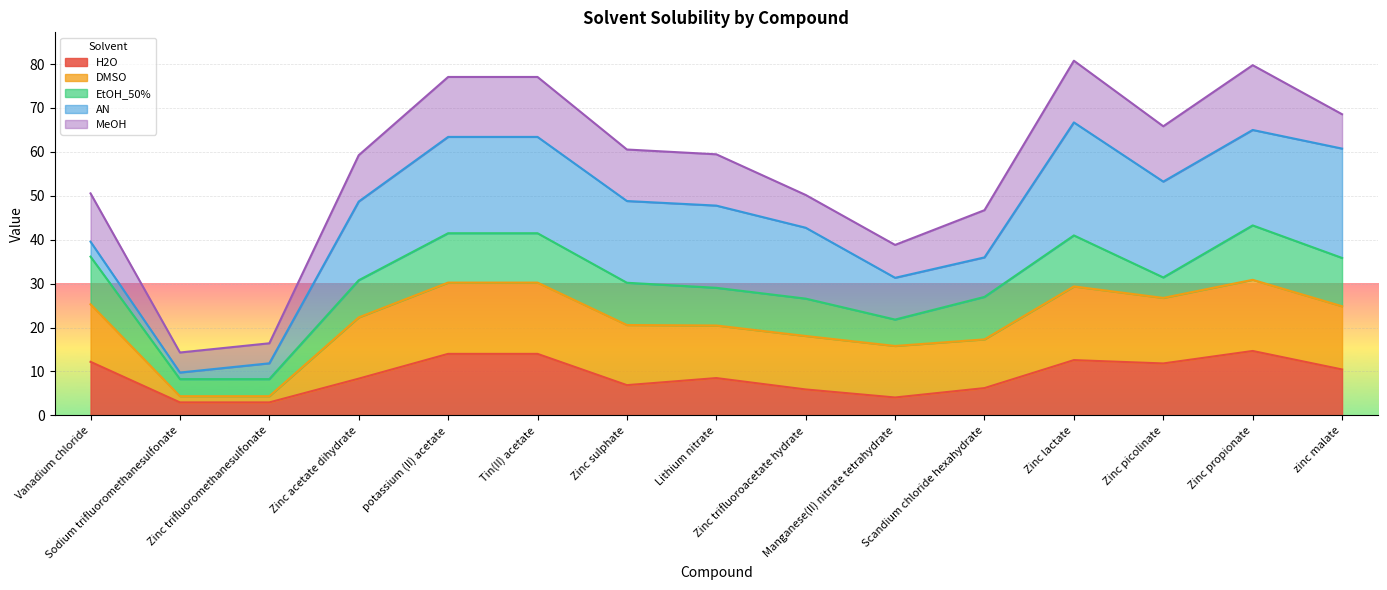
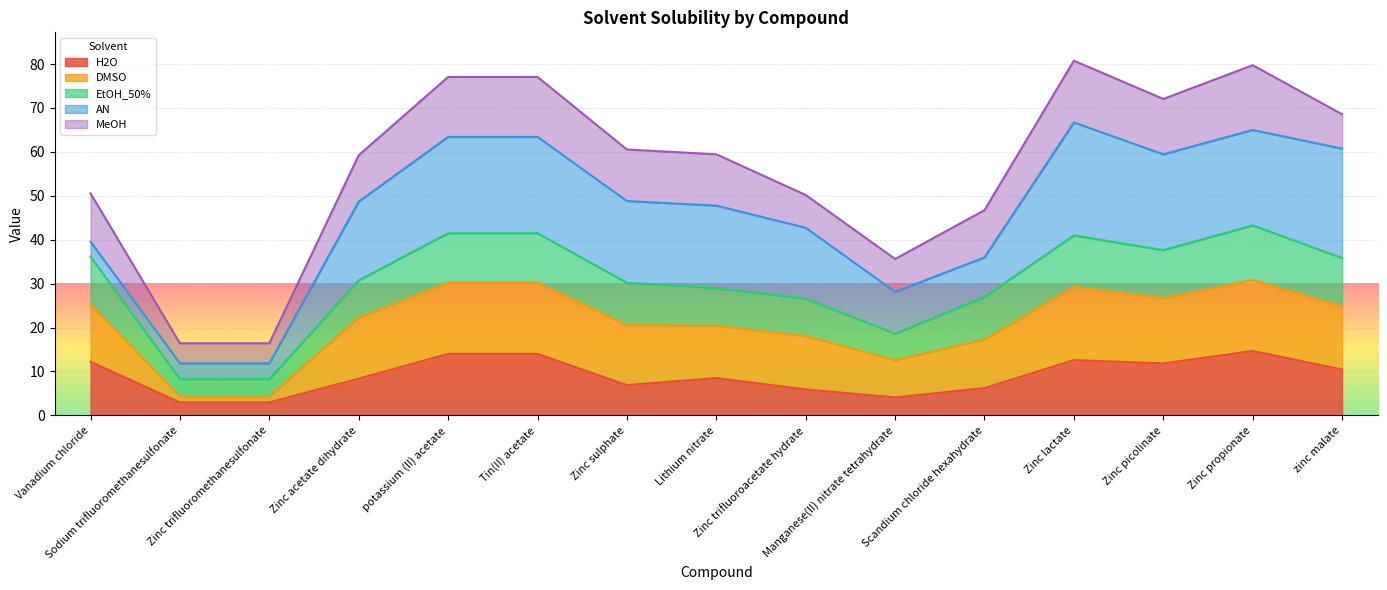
  {
    "H2O": {
      "Vanadium chloride": 12,
      "Sodium trifluoromethanesulfonate": 3,
      "Zinc trifluoromethanesulfonate": 3,
      "Zinc acetate dihydrate": 8,
      "potassium (II) acetate": 14,
      "Tin(II) acetate": 14,
      "Zinc sulphate": 7,
      "Lithium nitrate": 9,
      "Zinc trifluoroacetate hydrate": 6,
      "Manganese(II) nitrate tetrahydrate": 4,
      "Scandium chloride hexahydrate": 6,
      "Zinc lactate": 13,
      "Zinc picolinate": 12,
      "Zinc propionate": 15,
      "zinc malate": 10
    },
    "DMSO": {
      "Vanadium chloride": 13,
      "Sodium trifluoromethanesulfonate": 1,
      "Zinc trifluoromethanesulfonate": 1,
      "Zinc acetate dihydrate": 14,
      "potassium (II) acetate": 16,
      "Tin(II) acetate": 16,
      "Zinc sulphate": 14,
      "Lithium nitrate": 12,
      "Zinc trifluoroacetate hydrate": 12,
-     "Manganese(II) nitrate tetrahydrate": 12,
+     "Manganese(II) nitrate tetrahydrate": 9,
      "Scandium chloride hexahydrate": 11,
      "Zinc lactate": 17,
      "Zinc picolinate": 15,
      "Zinc propionate": 16,
      "zinc malate": 14
    },
    "EtOH_50%": {
      "Vanadium chloride": 11,
      "Sodium trifluoromethanesulfonate": 4,
      "Zinc trifluoromethanesulfonate": 4,
      "Zinc acetate dihydrate": 8,
      "potassium (II) acetate": 11,
      "Tin(II) acetate": 11,
      "Zinc sulphate": 10,
      "Lithium nitrate": 9,
      "Zinc trifluoroacetate hydrate": 9,
      "Manganese(II) nitrate tetrahydrate": 6,
      "Scandium chloride hexahydrate": 10,
      "Zinc lactate": 12,
-     "Zinc picolinate": 5,
+     "Zinc picolinate": 11,
      "Zinc propionate": 12,
      "zinc malate": 11
    },
    "AN": {
      "Vanadium chloride": 3,
-     "Sodium trifluoromethanesulfonate": 2,
+     "Sodium trifluoromethanesulfonate": 4,
      "Zinc trifluoromethanesulfonate": 4,
      "Zinc acetate dihydrate": 18,
      "potassium (II) acetate": 22,
      "Tin(II) acetate": 22,
      "Zinc sulphate": 19,
      "Lithium nitrate": 19,
      "Zinc trifluoroacetate hydrate": 16,
      "Manganese(II) nitrate tetrahydrate": 10,
      "Scandium chloride hexahydrate": 9,
      "Zinc lactate": 26,
      "Zinc picolinate": 22,
      "Zinc propionate": 22,
      "zinc malate": 25
    },
    "MeOH": {
      "Vanadium chloride": 11,
      "Sodium trifluoromethanesulfonate": 5,
      "Zinc trifluoromethanesulfonate": 5,
      "Zinc acetate dihydrate": 11,
      "potassium (II) acetate": 14,
      "Tin(II) acetate": 14,
      "Zinc sulphate": 12,
      "Lithium nitrate": 12,
      "Zinc trifluoroacetate hydrate": 7,
      "Manganese(II) nitrate tetrahydrate": 7,
      "Scandium chloride hexahydrate": 11,
      "Zinc lactate": 14,
      "Zinc picolinate": 13,
      "Zinc propionate": 15,
      "zinc malate": 8
    }
  }
